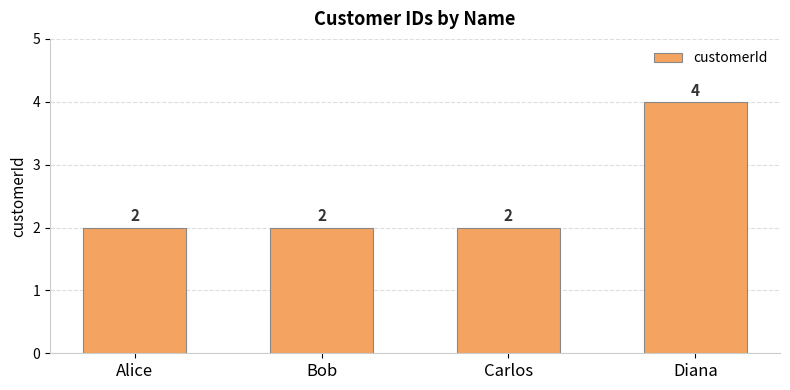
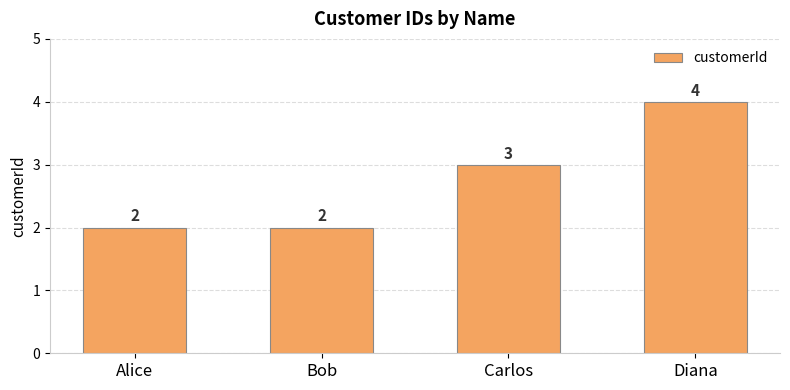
  {
    "Alice": 2,
    "Bob": 2,
-   "Carlos": 2,
+   "Carlos": 3,
    "Diana": 4
  }
